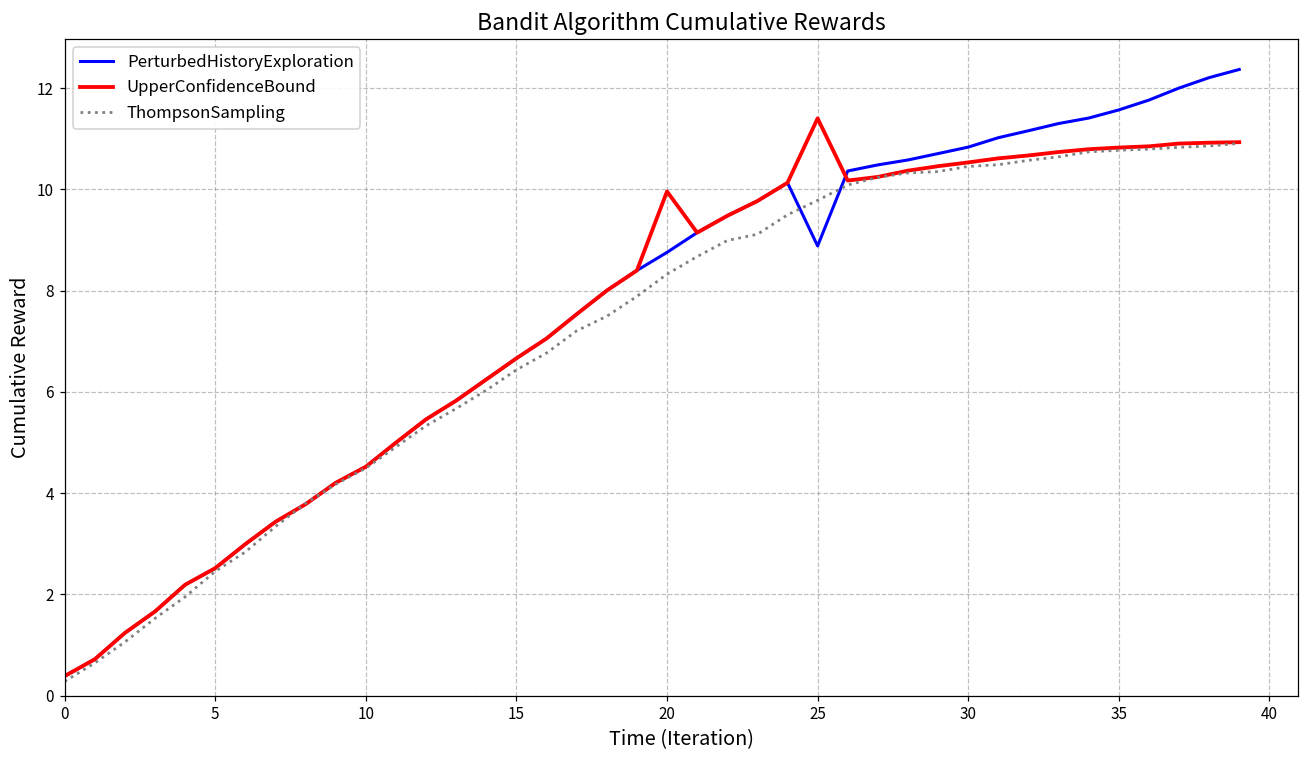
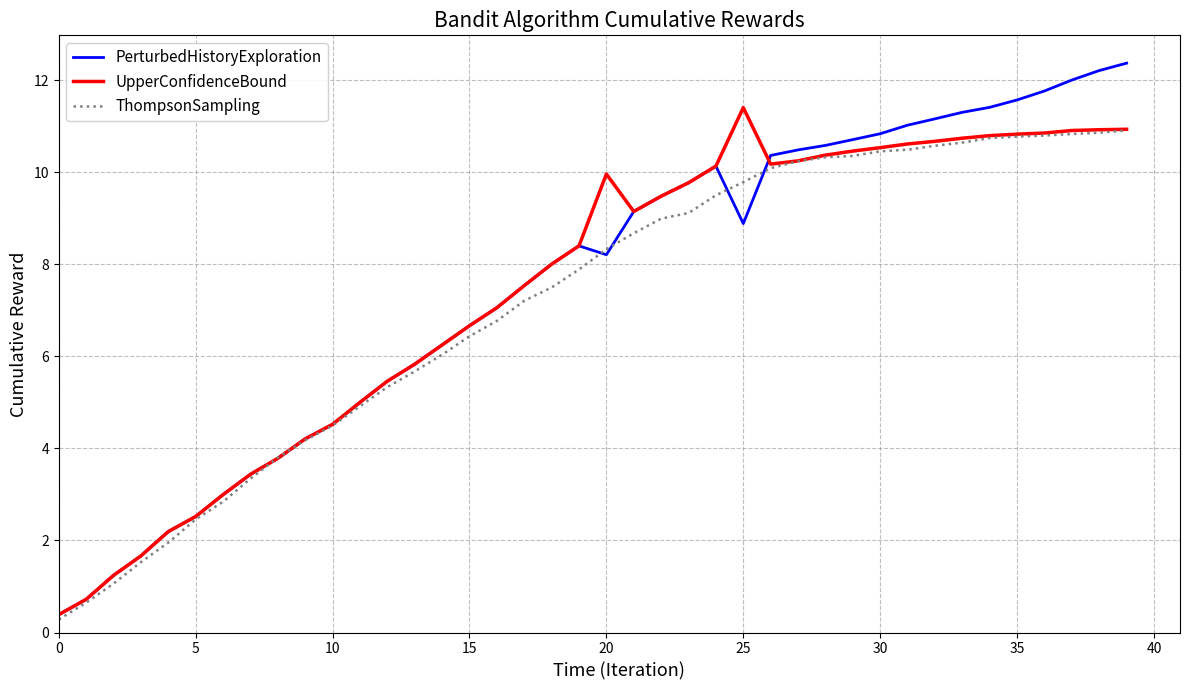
  {
    "PerturbedHistoryExploration": {
-     "20": 8.8,
+     "20": 8.2,
      "25": 8.9,
      "30": 10.8,
      "35": 11.6
    },
    "UpperConfidenceBound": {
      "20": 10.0,
      "25": 11.4,
      "30": 10.5
    },
    "ThompsonSampling": {
      "0": 0.3,
      "5": 2.5,
      "15": 6.4,
      "20": 8.3,
      "25": 9.8,
      "30": 10.5
    }
  }
